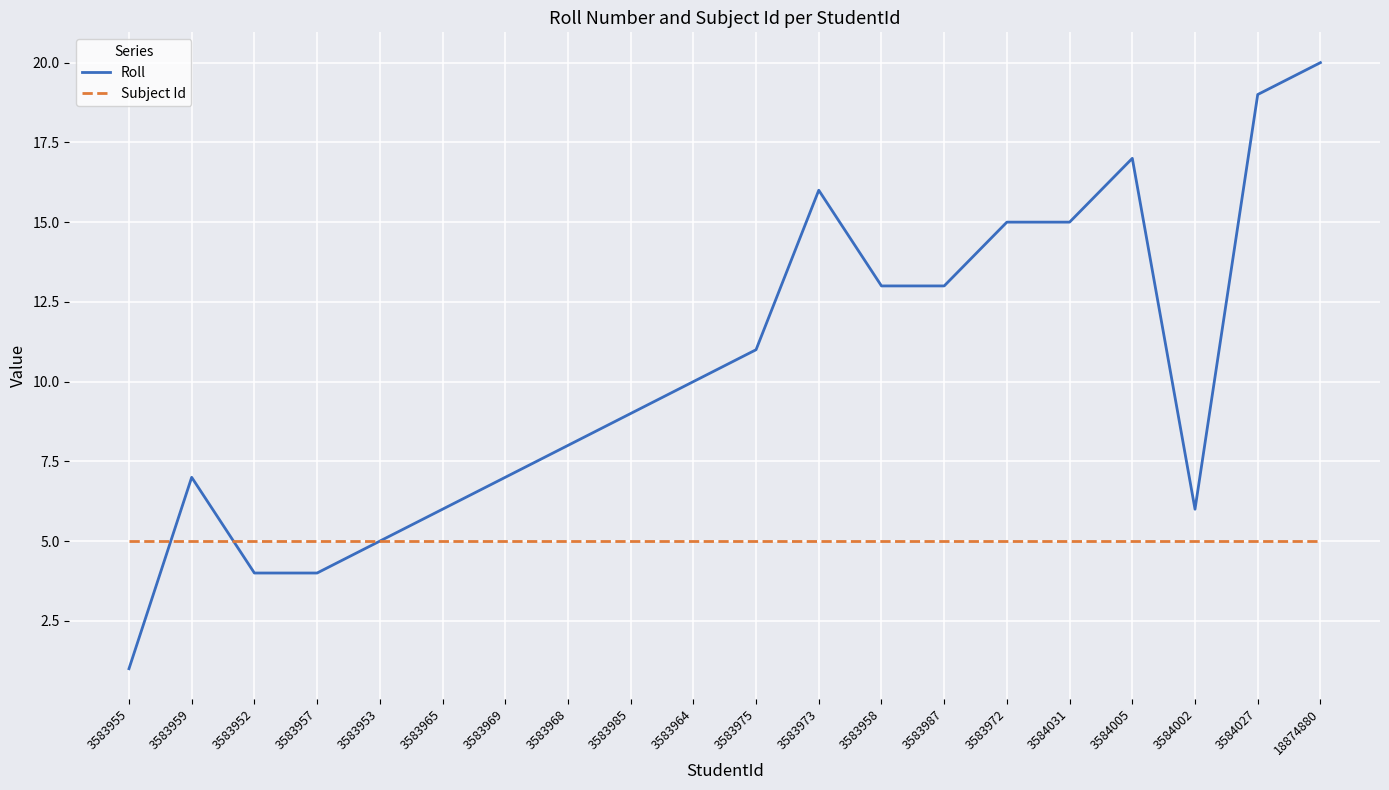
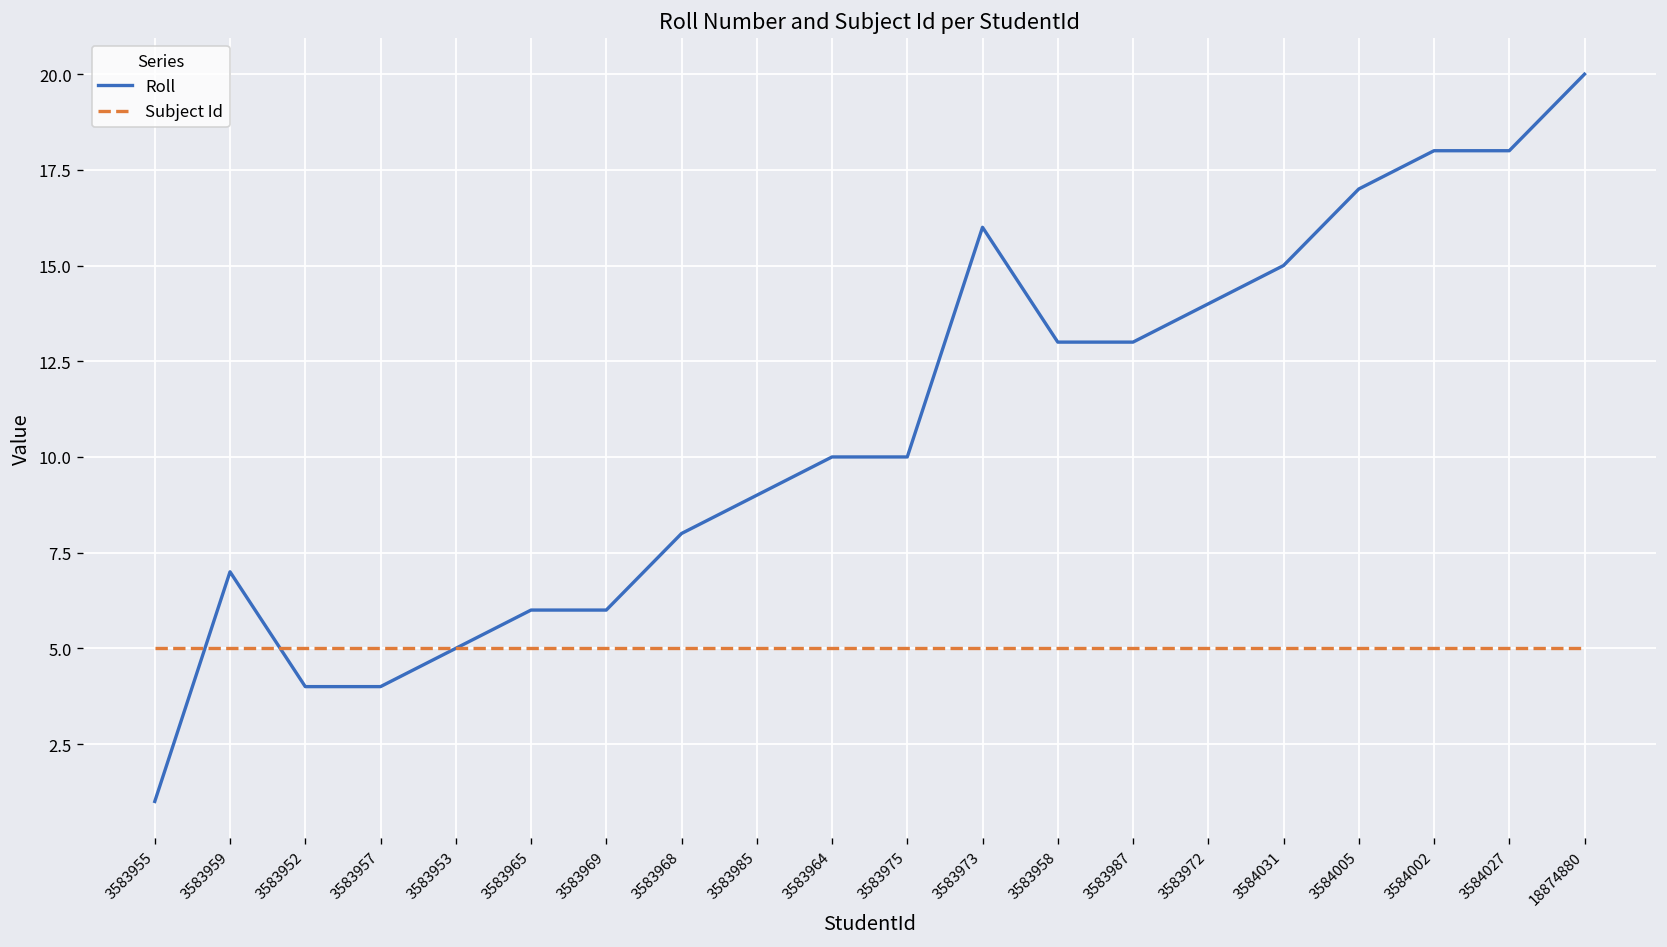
  {
    "Roll": {
      "3583955": 1,
      "3583959": 7,
      "3583952": 4,
      "3583957": 4,
      "3583965": 6,
-     "3583969": 7,
+     "3583969": 6,
      "3583968": 8,
      "3583985": 9,
      "3583964": 10,
-     "3583975": 11,
+     "3583975": 10,
      "3583973": 16,
      "3583958": 13,
      "3583987": 13,
-     "3583972": 15,
+     "3583972": 14,
      "3584031": 15,
      "3584005": 17,
-     "3584002": 6,
-     "3584027": 19,
+     "3584002": 18,
+     "3584027": 18,
      "18874880": 20
    },
    "Subject Id": {
      "3583955": 5,
      "3583959": 5,
      "3583952": 5,
      "3583957": 5,
      "3583965": 5,
      "3583969": 5,
      "3583968": 5,
      "3583985": 5,
      "3583964": 5,
      "3583975": 5,
      "3583973": 5,
      "3583958": 5,
      "3583987": 5,
      "3583972": 5,
      "3584031": 5,
      "3584005": 5,
      "3584002": 5,
      "3584027": 5,
      "18874880": 5
    }
  }
